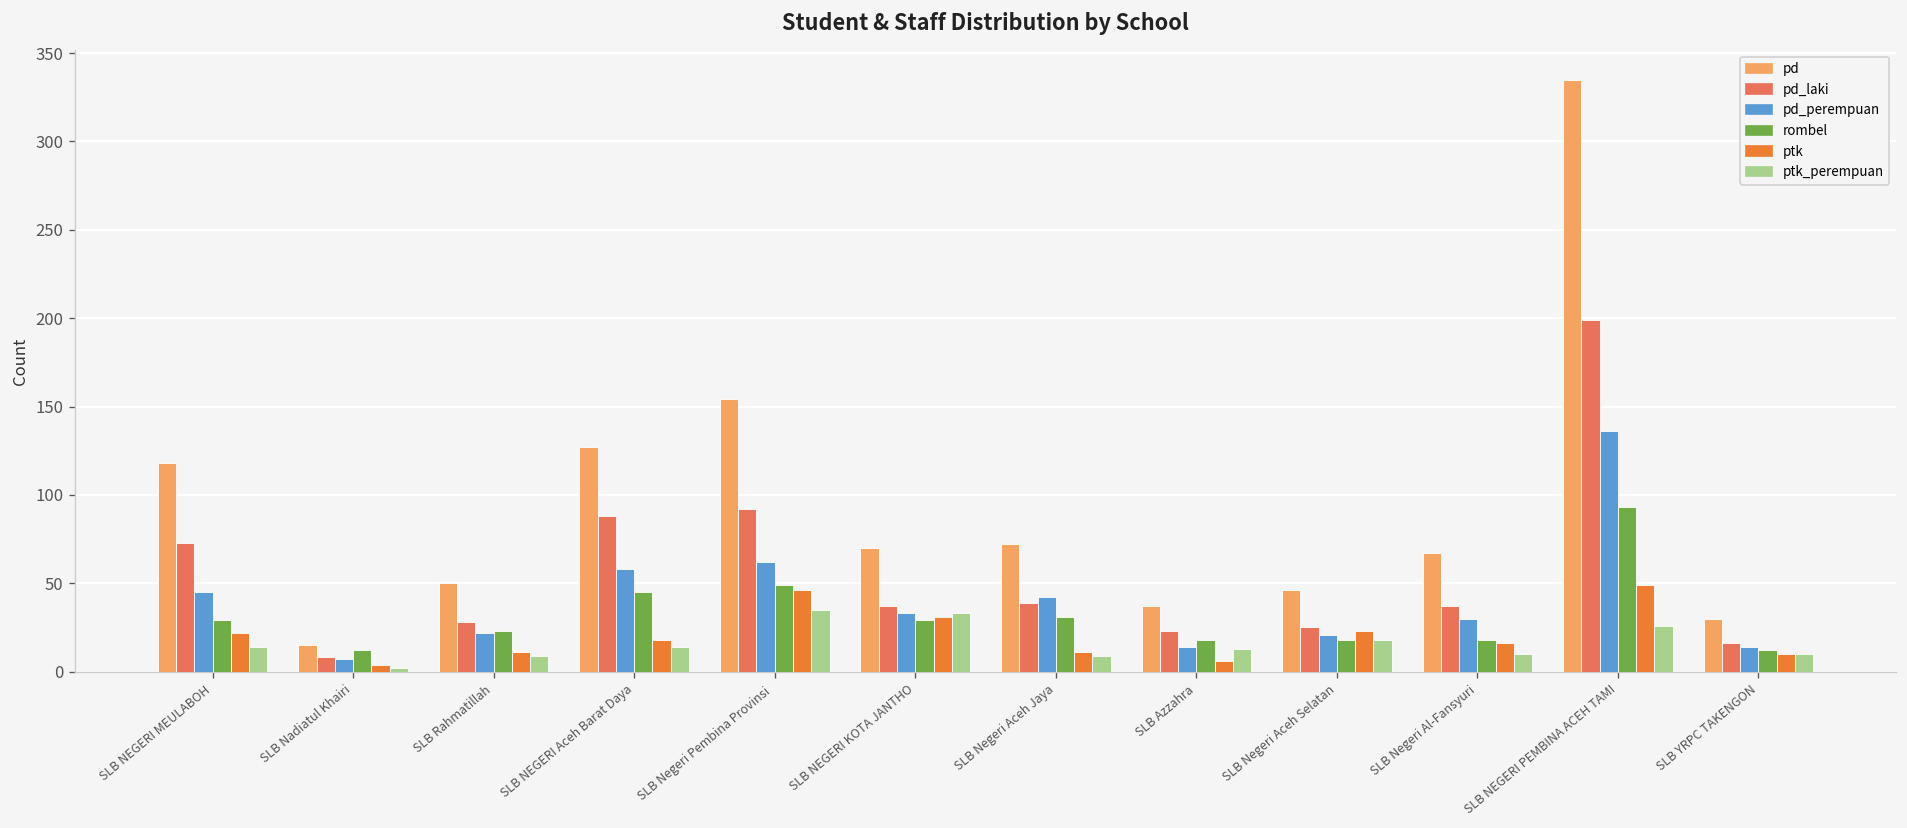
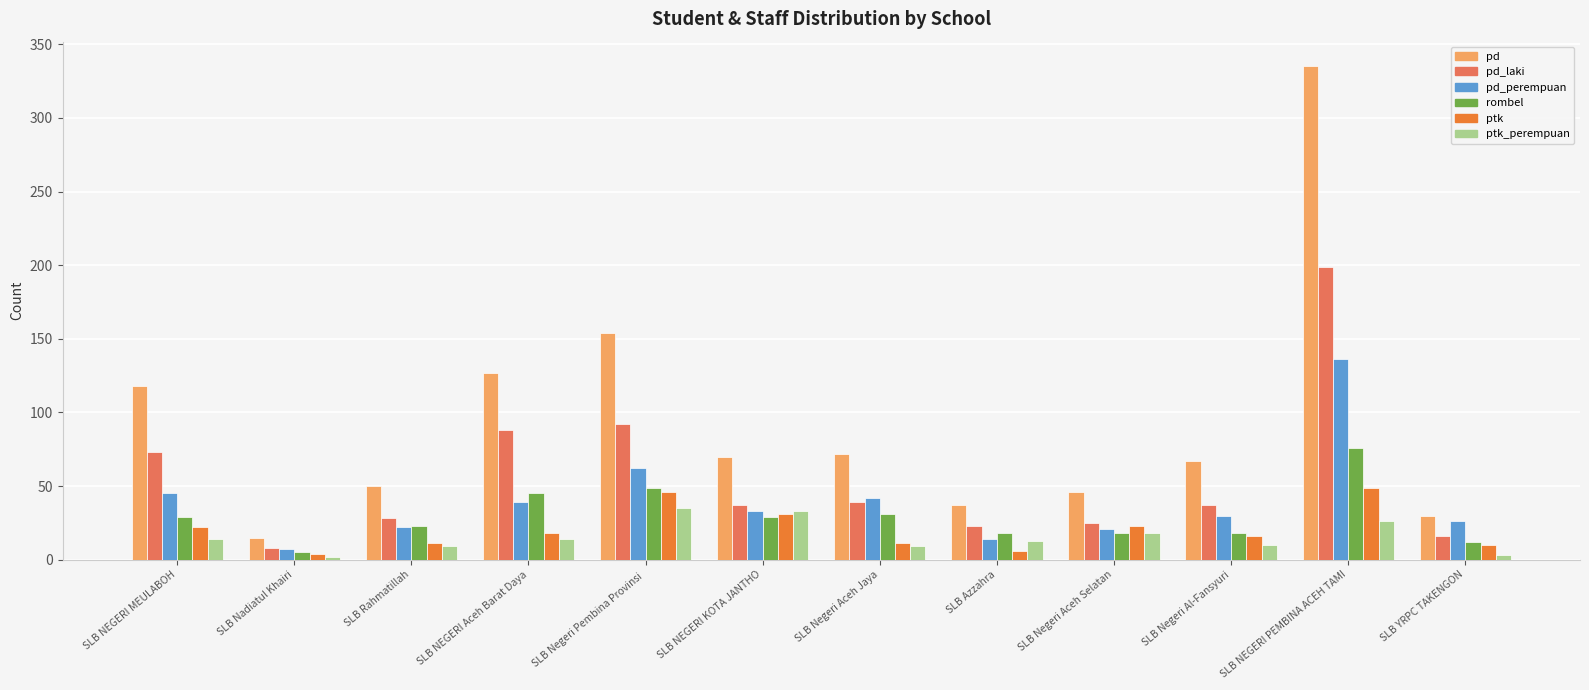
  {
    "pd_perempuan": {
      "SLB NEGERI MEULABOH": 45,
      "SLB Nadiatul Khairi": 7,
      "SLB Rahmatillah": 22,
-     "SLB NEGERI Aceh Barat Daya": 58,
+     "SLB NEGERI Aceh Barat Daya": 39,
      "SLB Negeri Pembina Provinsi": 62,
      "SLB NEGERI KOTA JANTHO": 33,
      "SLB Negeri Aceh Jaya": 42,
      "SLB Azzahra": 14,
      "SLB Negeri Aceh Selatan": 21,
      "SLB Negeri Al-Fansyuri": 30,
      "SLB NEGERI PEMBINA ACEH TAMI": 136,
-     "SLB YRPC TAKENGON": 14
+     "SLB YRPC TAKENGON": 26
    },
    "rombel": {
      "SLB NEGERI MEULABOH": 29,
-     "SLB Nadiatul Khairi": 12,
+     "SLB Nadiatul Khairi": 5,
      "SLB Rahmatillah": 23,
      "SLB NEGERI Aceh Barat Daya": 45,
      "SLB Negeri Pembina Provinsi": 49,
      "SLB NEGERI KOTA JANTHO": 29,
      "SLB Negeri Aceh Jaya": 31,
      "SLB Azzahra": 18,
      "SLB Negeri Aceh Selatan": 18,
      "SLB Negeri Al-Fansyuri": 18,
-     "SLB NEGERI PEMBINA ACEH TAMI": 93,
+     "SLB NEGERI PEMBINA ACEH TAMI": 76,
      "SLB YRPC TAKENGON": 12
    },
    "ptk_perempuan": {
      "SLB NEGERI MEULABOH": 14,
      "SLB Nadiatul Khairi": 2,
      "SLB Rahmatillah": 9,
      "SLB NEGERI Aceh Barat Daya": 14,
      "SLB Negeri Pembina Provinsi": 35,
      "SLB NEGERI KOTA JANTHO": 33,
      "SLB Negeri Aceh Jaya": 9,
      "SLB Azzahra": 13,
      "SLB Negeri Aceh Selatan": 18,
      "SLB Negeri Al-Fansyuri": 10,
      "SLB NEGERI PEMBINA ACEH TAMI": 26,
-     "SLB YRPC TAKENGON": 10
+     "SLB YRPC TAKENGON": 3
    }
  }
